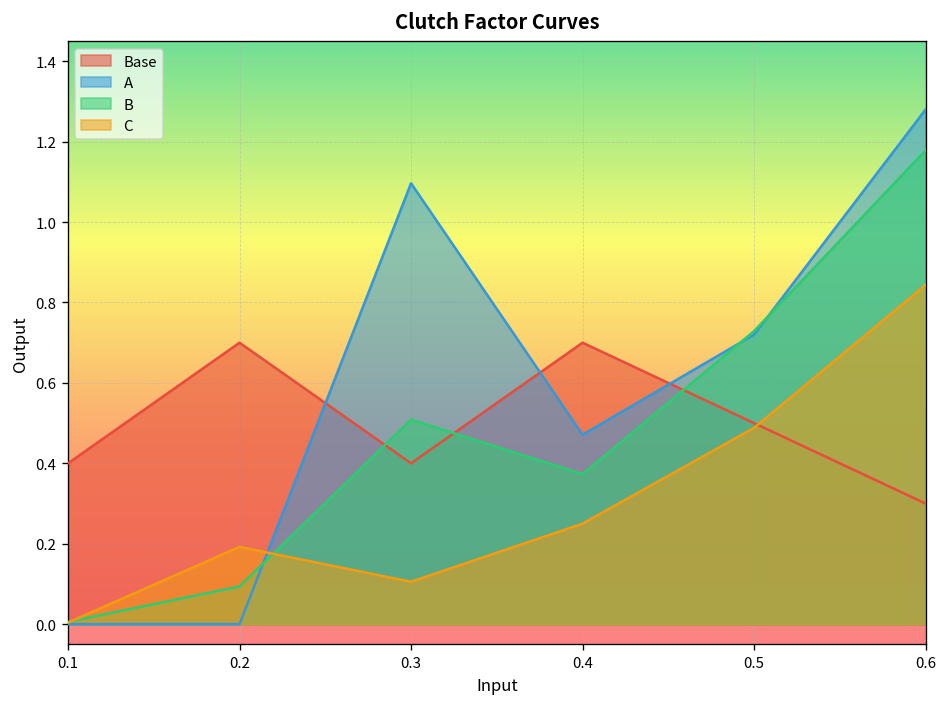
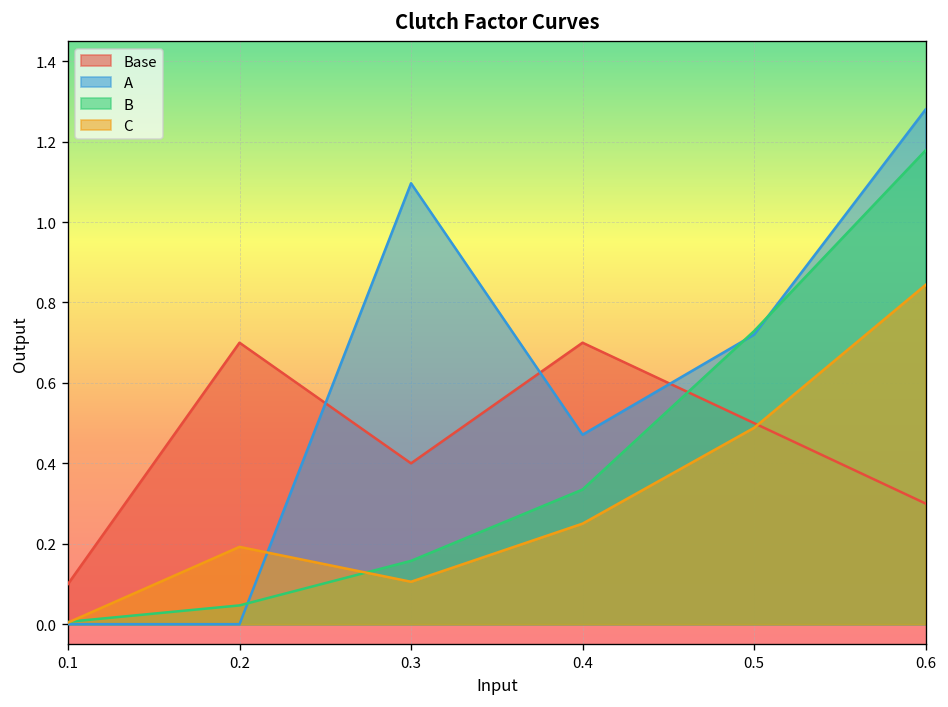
  {
    "Base": {
-     "0.1": 0.4,
+     "0.1": 0.1,
      "0.2": 0.7,
      "0.3": 0.4,
      "0.4": 0.7,
      "0.5": 0.5,
      "0.6": 0.3
    },
    "A": {
      "0.2": 0.00,
      "0.3": 1.10,
      "0.4": 0.47,
      "0.5": 0.72,
      "0.6": 1.28
    },
    "B": {
-     "0.2": 0.09,
-     "0.3": 0.51,
-     "0.4": 0.37,
+     "0.2": 0.05,
+     "0.3": 0.16,
+     "0.4": 0.33,
      "0.5": 0.73,
      "0.6": 1.18
    },
    "C": {
      "0.2": 0.19,
      "0.3": 0.11,
      "0.4": 0.25,
      "0.5": 0.49,
      "0.6": 0.84
    }
  }
